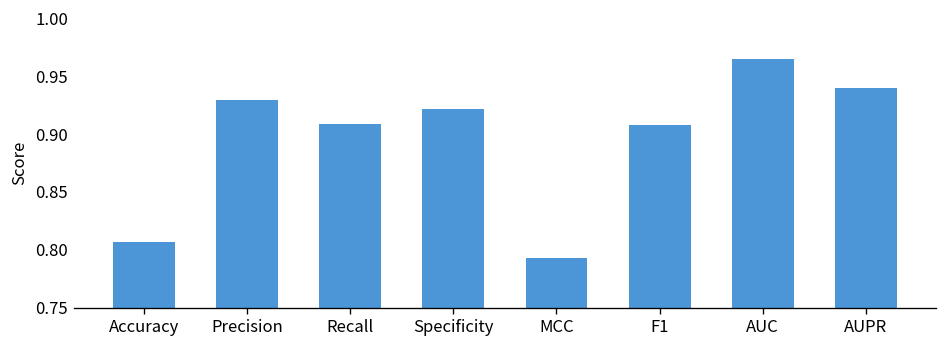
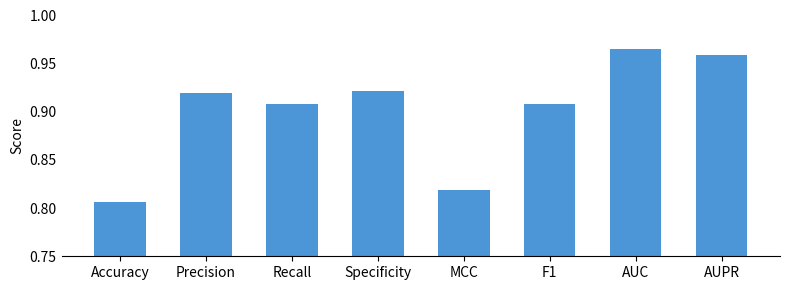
  {
    "Accuracy": 0.81,
-   "Precision": 0.93,
+   "Precision": 0.92,
    "Recall": 0.91,
    "Specificity": 0.92,
-   "MCC": 0.79,
+   "MCC": 0.82,
    "F1": 0.91,
    "AUC": 0.96,
-   "AUPR": 0.94
+   "AUPR": 0.96
  }
